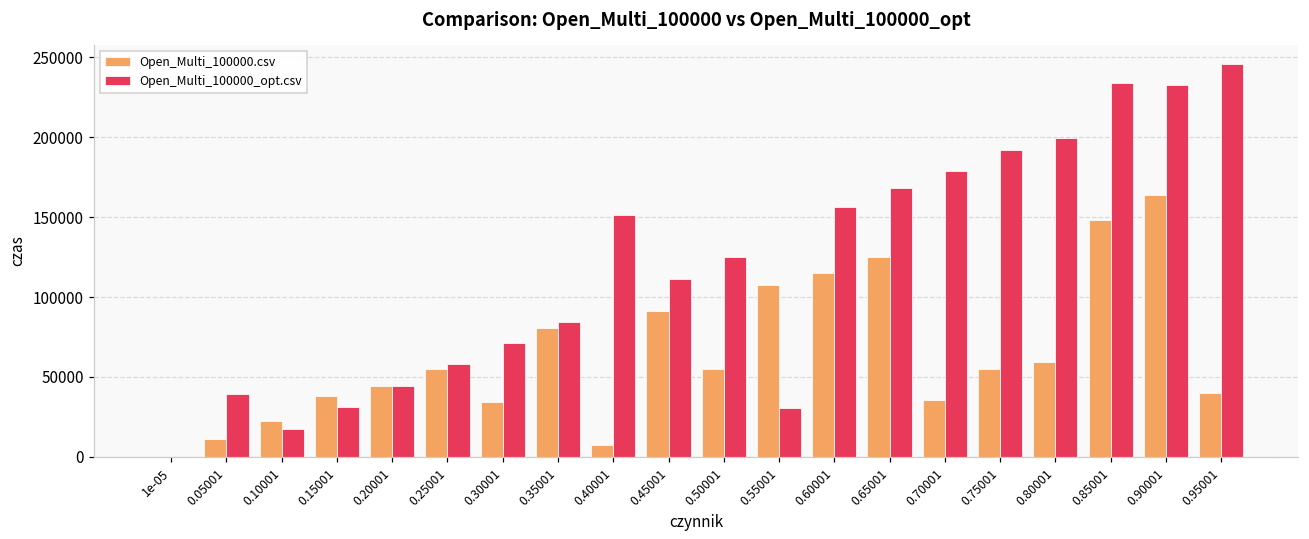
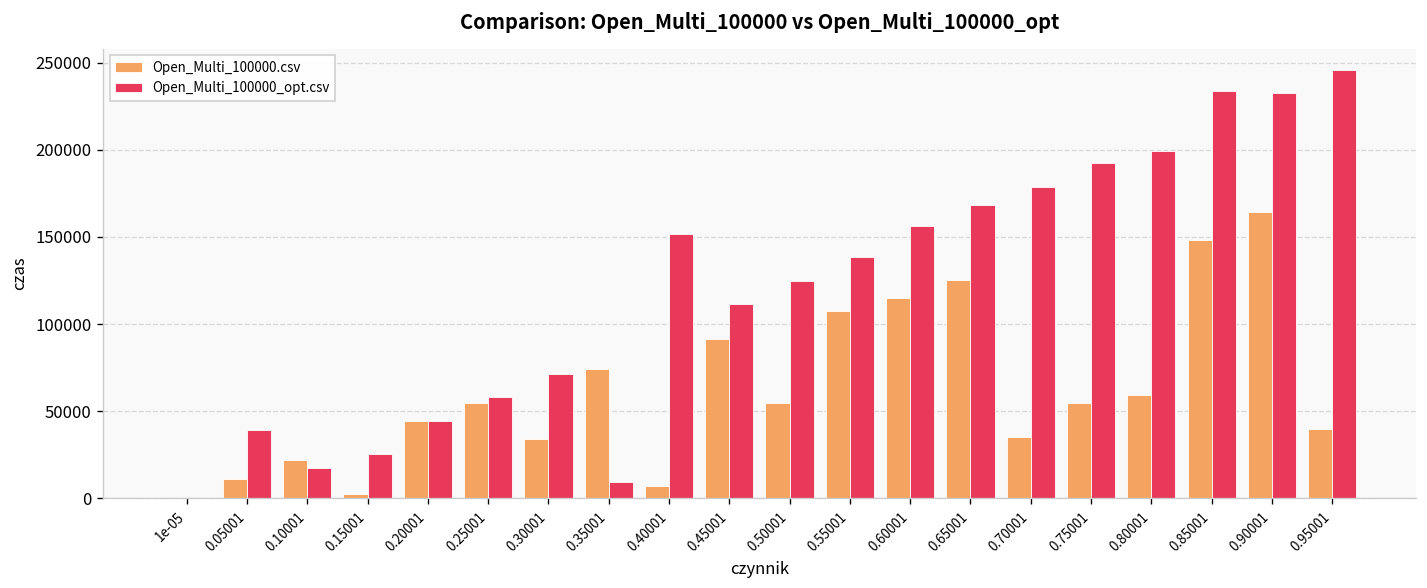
  {
    "Open_Multi_100000.csv": {
      "0.05001": 11000,
      "0.10001": 22000,
-     "0.15001": 38000,
+     "0.15001": 2000,
      "0.20001": 44000,
      "0.25001": 55000,
      "0.30001": 34000,
-     "0.35001": 80000,
+     "0.35001": 74000,
      "0.40001": 7000,
      "0.45001": 91000,
      "0.50001": 55000,
      "0.55001": 108000,
      "0.60001": 115000,
      "0.65001": 125000,
      "0.70001": 35000,
      "0.75001": 55000,
      "0.80001": 59000,
      "0.85001": 148000,
      "0.90001": 164000,
      "0.95001": 40000
    },
    "Open_Multi_100000_opt.csv": {
      "0.05001": 39000,
      "0.10001": 18000,
-     "0.15001": 31000,
+     "0.15001": 25000,
      "0.20001": 45000,
      "0.25001": 58000,
      "0.30001": 71000,
-     "0.35001": 85000,
+     "0.35001": 9000,
      "0.40001": 152000,
      "0.45001": 112000,
      "0.50001": 125000,
-     "0.55001": 31000,
+     "0.55001": 138000,
      "0.60001": 156000,
      "0.65001": 168000,
      "0.70001": 179000,
      "0.75001": 192000,
      "0.80001": 199000,
      "0.85001": 234000,
      "0.90001": 233000,
      "0.95001": 246000
    }
  }
